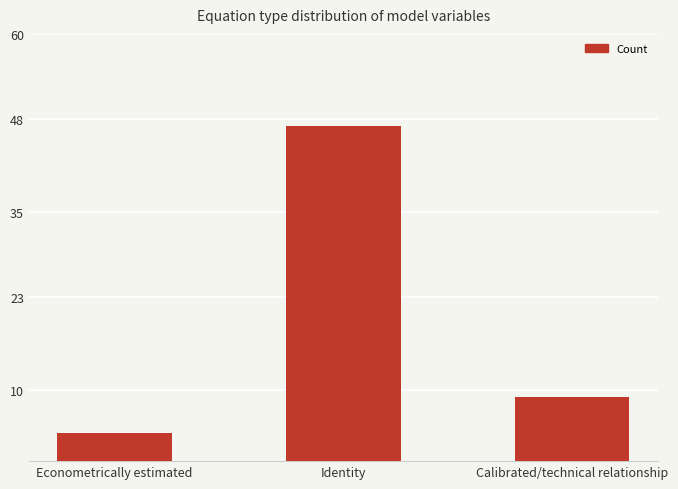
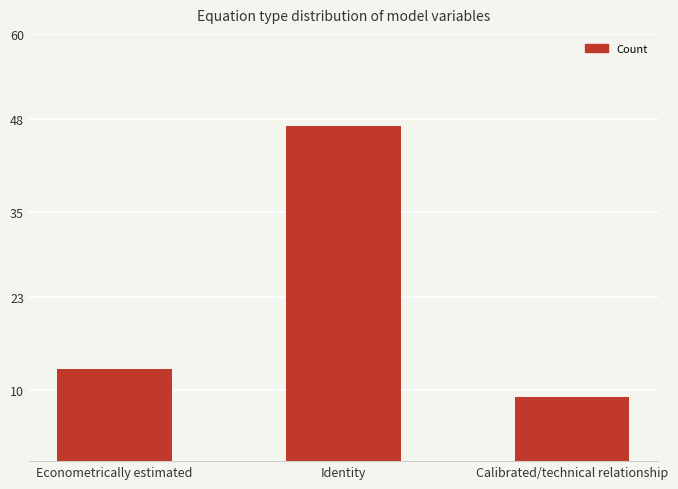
  {
-   "Econometrically estimated": 4,
+   "Econometrically estimated": 13,
    "Identity": 47,
    "Calibrated/technical relationship": 9
  }
